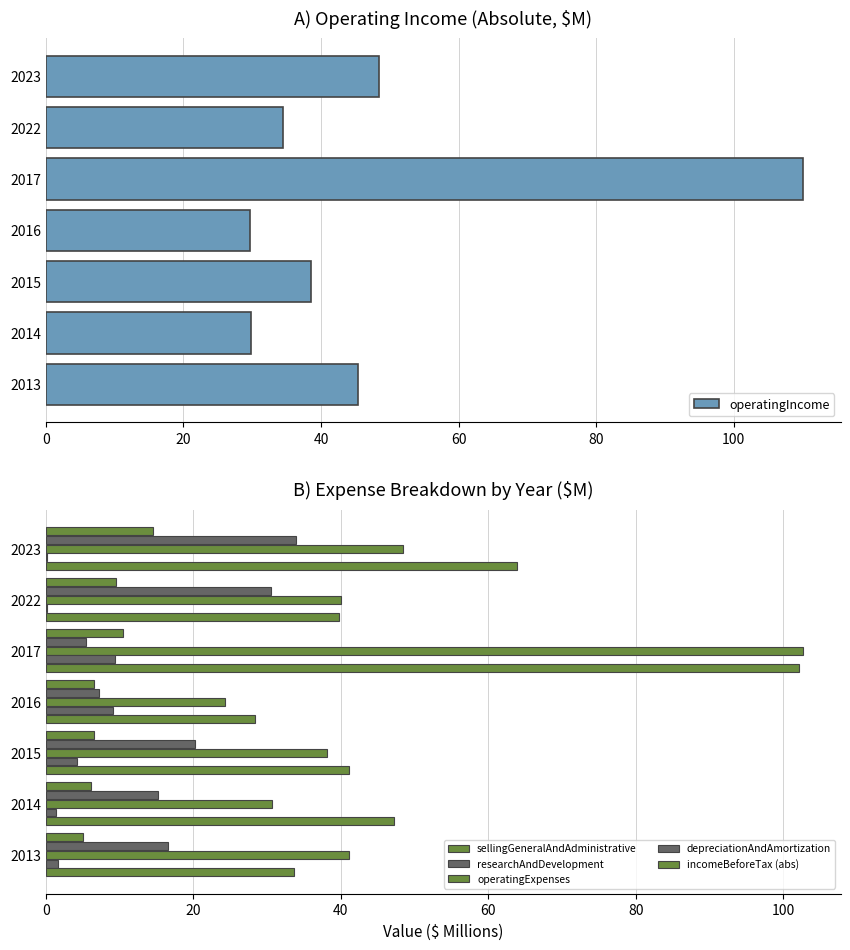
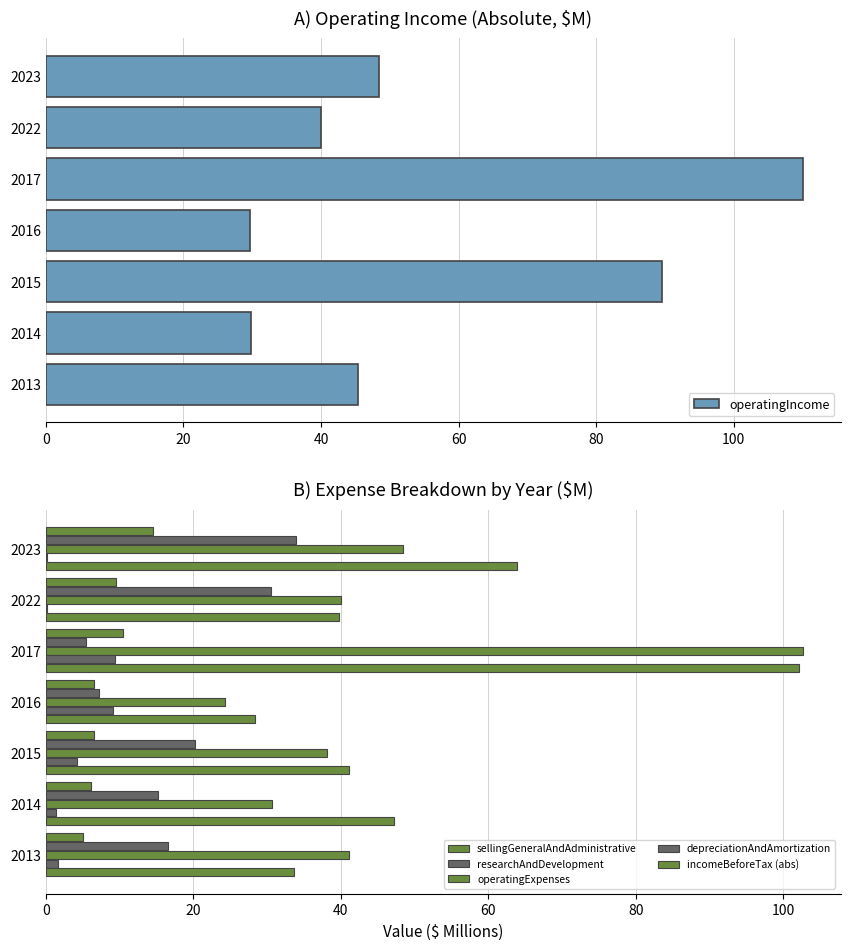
  {
    "A) Operating Income (Absolute, $M)": {
      "2023": 48,
-     "2022": 34,
+     "2022": 40,
      "2017": 110,
      "2016": 30,
-     "2015": 39,
+     "2015": 90,
      "2014": 30,
      "2013": 45
    }
  }
